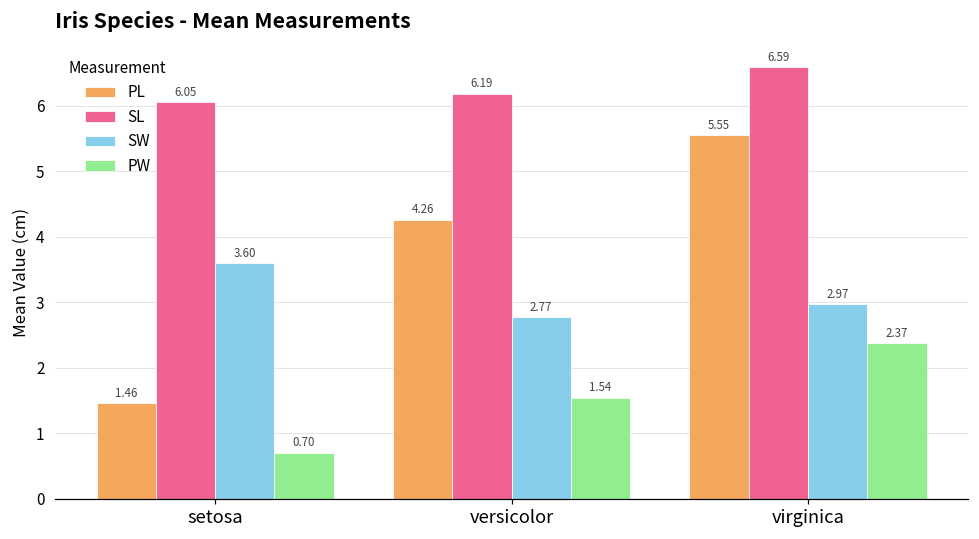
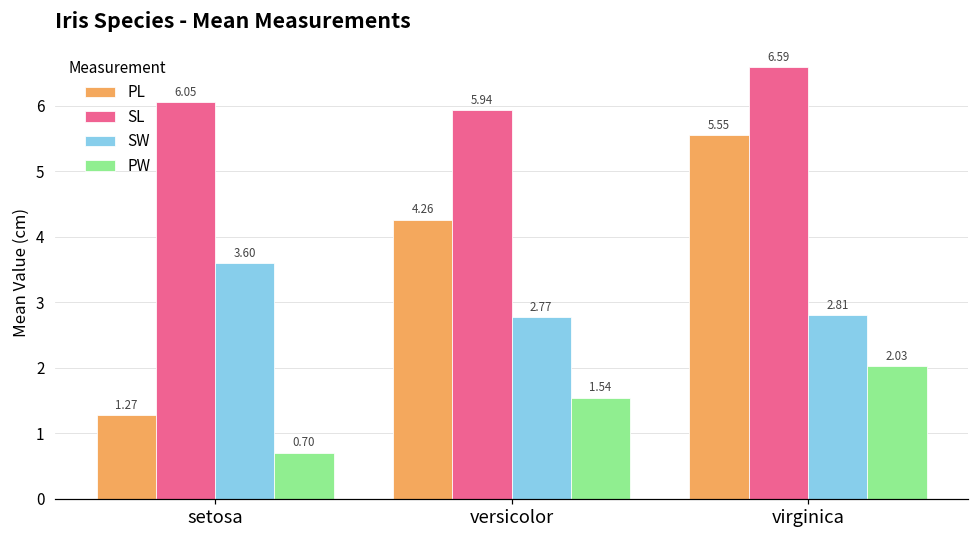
  {
    "PL": {
-     "setosa": 1.46,
+     "setosa": 1.27,
      "versicolor": 4.26,
      "virginica": 5.55
    },
    "SL": {
      "setosa": 6.05,
-     "versicolor": 6.19,
+     "versicolor": 5.94,
      "virginica": 6.59
    },
    "SW": {
      "setosa": 3.60,
      "versicolor": 2.77,
-     "virginica": 2.97
+     "virginica": 2.81
    },
    "PW": {
      "setosa": 0.70,
      "versicolor": 1.54,
-     "virginica": 2.37
+     "virginica": 2.03
    }
  }
